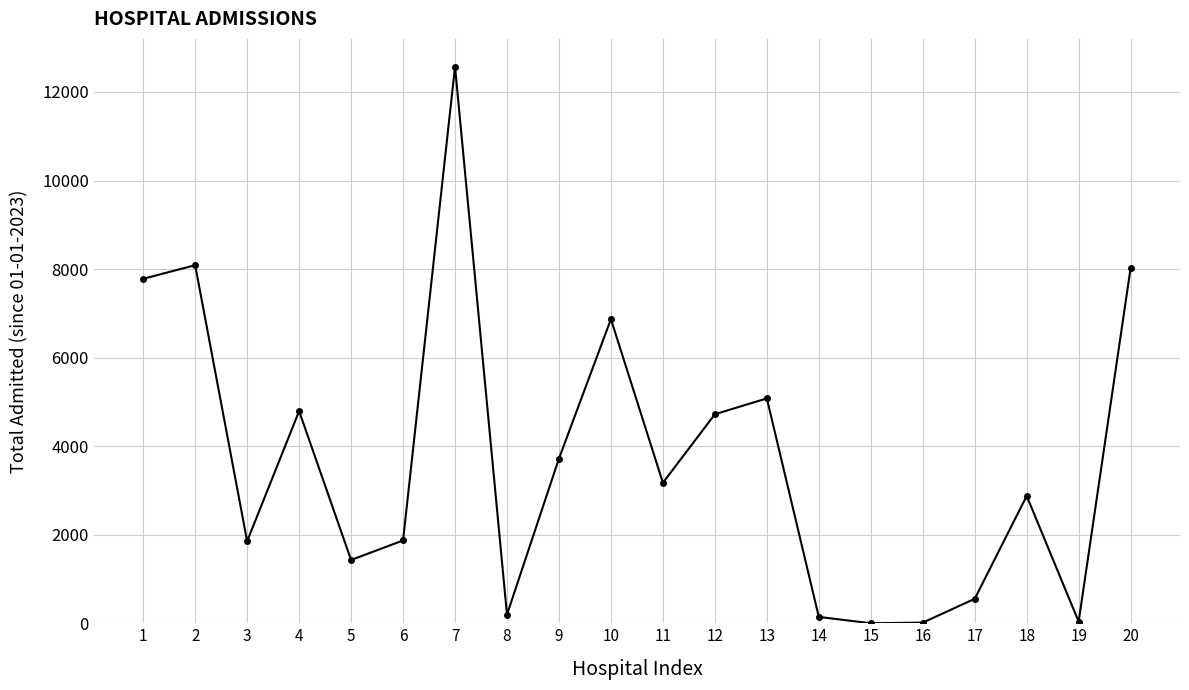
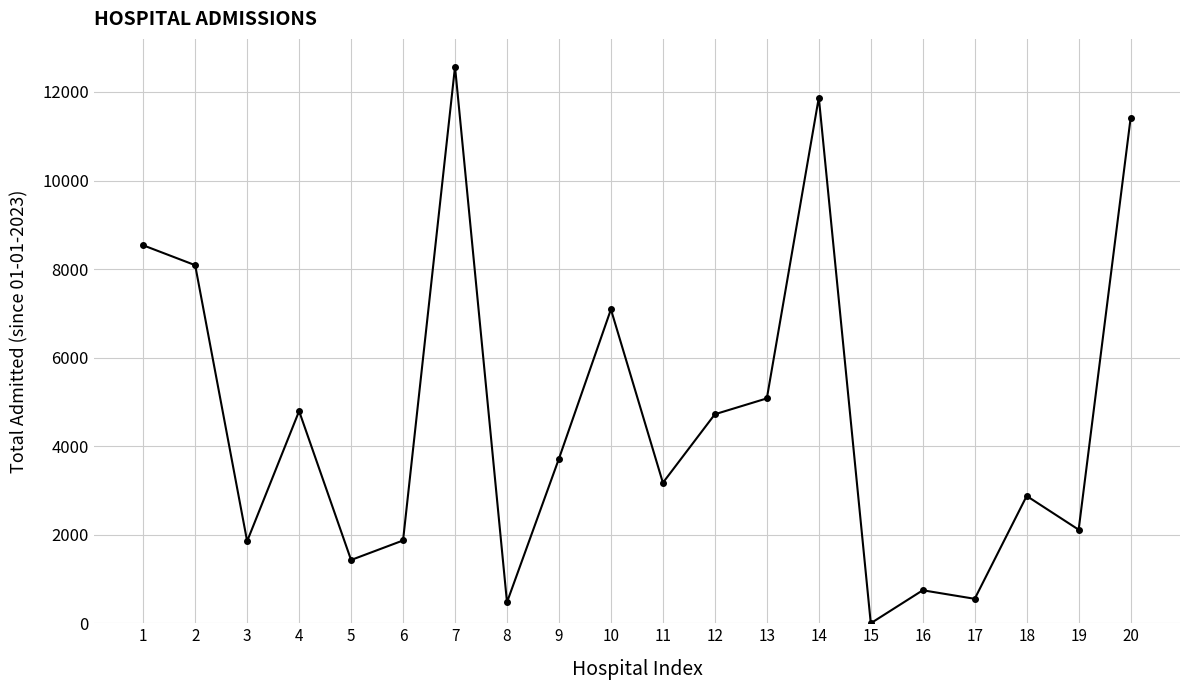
  {
-   "1": 7800,
+   "1": 8500,
    "2": 8100,
    "3": 1900,
    "4": 4800,
    "5": 1400,
    "6": 1900,
    "7": 12600,
-   "8": 200,
+   "8": 500,
    "9": 3700,
-   "10": 6900,
+   "10": 7100,
    "11": 3200,
    "12": 4700,
    "13": 5100,
-   "14": 100,
+   "14": 11900,
    "15": 0,
-   "16": 0,
+   "16": 700,
    "17": 600,
    "18": 2900,
-   "19": 0,
-   "20": 8000
+   "19": 2100,
+   "20": 11400
  }
